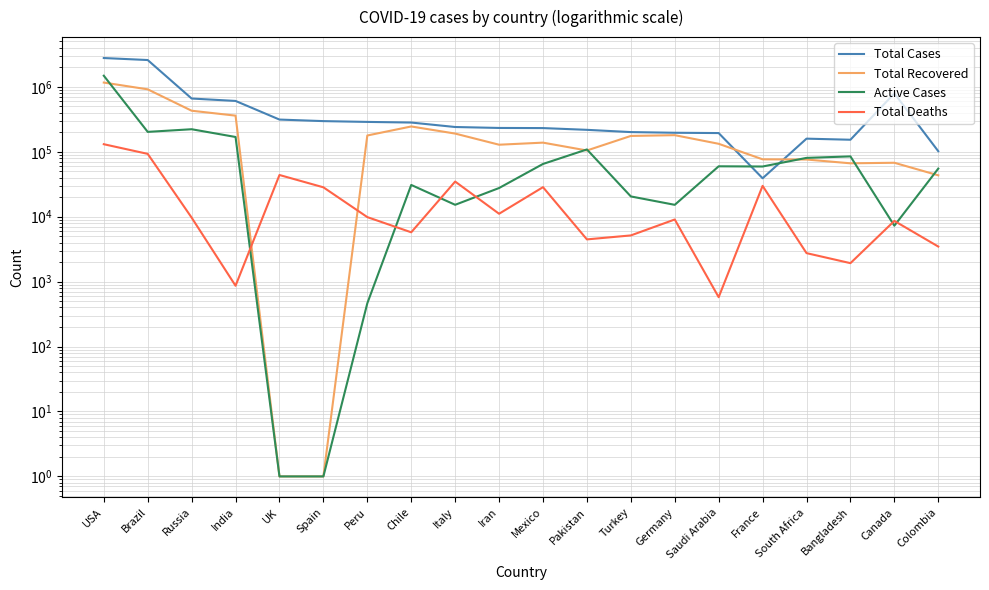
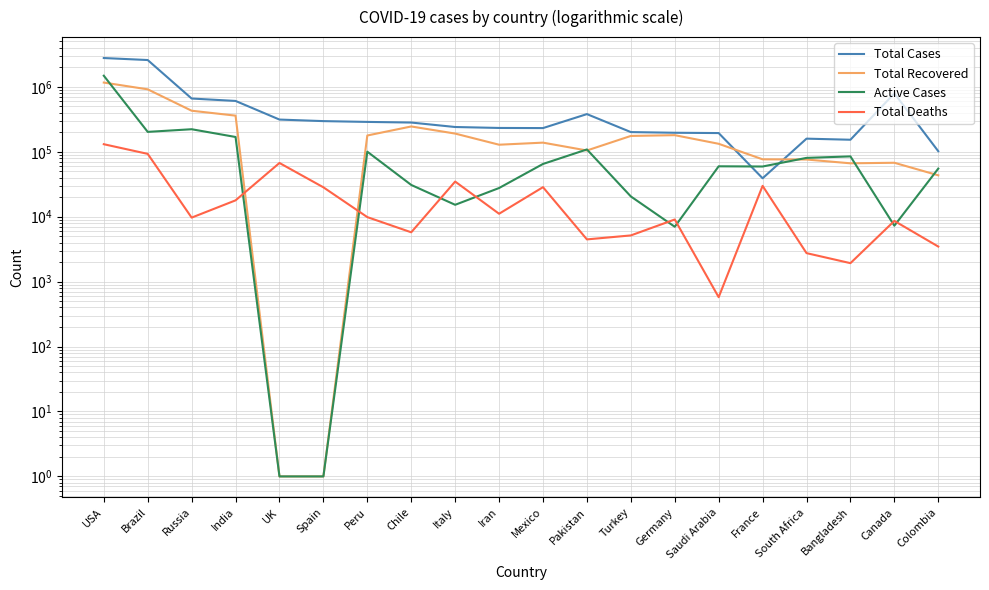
  {
    "Total Cases": {
      "USA": 2800000,
      "Brazil": 2600000,
      "Russia": 700000,
      "India": 600000,
      "UK": 300000,
      "Spain": 300000,
      "Peru": 300000,
      "Chile": 300000,
      "Italy": 240000,
      "Iran": 230000,
      "Mexico": 230000,
-     "Pakistan": 220000,
+     "Pakistan": 400000,
      "Turkey": 200000,
      "Saudi Arabia": 190000,
      "France": 40000,
      "South Africa": 160000,
      "Bangladesh": 150000,
      "Colombia": 100000
    },
    "Total Recovered": {
      "USA": 1200000,
      "Brazil": 900000,
      "Russia": 400000,
      "India": 400000,
      "Peru": 180000,
      "Chile": 250000,
      "Italy": 190000,
      "Iran": 130000,
      "Mexico": 140000,
      "Turkey": 180000,
      "Saudi Arabia": 130000,
      "France": 80000,
      "Bangladesh": 70000,
      "Canada": 70000,
      "Colombia": 40000
    },
    "Active Cases": {
      "USA": 1500000,
      "Brazil": 200000,
      "Russia": 220000,
      "India": 170000,
-     "Peru": 500,
+     "Peru": 100000,
      "Chile": 30000,
      "Italy": 15000,
      "Iran": 28000,
      "Mexico": 60000,
      "Turkey": 21000,
-     "Germany": 15000,
+     "Germany": 7000,
      "Saudi Arabia": 60000,
      "France": 60000,
      "Bangladesh": 80000,
      "Canada": 7000,
      "Colombia": 60000
    },
    "Total Deaths": {
      "USA": 130000,
      "Brazil": 90000,
      "Russia": 10000,
-     "India": 900,
-     "UK": 40000,
+     "India": 18000,
+     "UK": 70000,
      "Spain": 30000,
      "Peru": 10000,
      "Chile": 6000,
      "Italy": 30000,
      "Iran": 11000,
      "Mexico": 30000,
      "Pakistan": 4000,
      "Turkey": 5000,
      "Germany": 9000,
      "Saudi Arabia": 600,
      "France": 30000,
      "South Africa": 2700,
      "Bangladesh": 1900,
      "Canada": 9000,
      "Colombia": 3000
    }
  }
